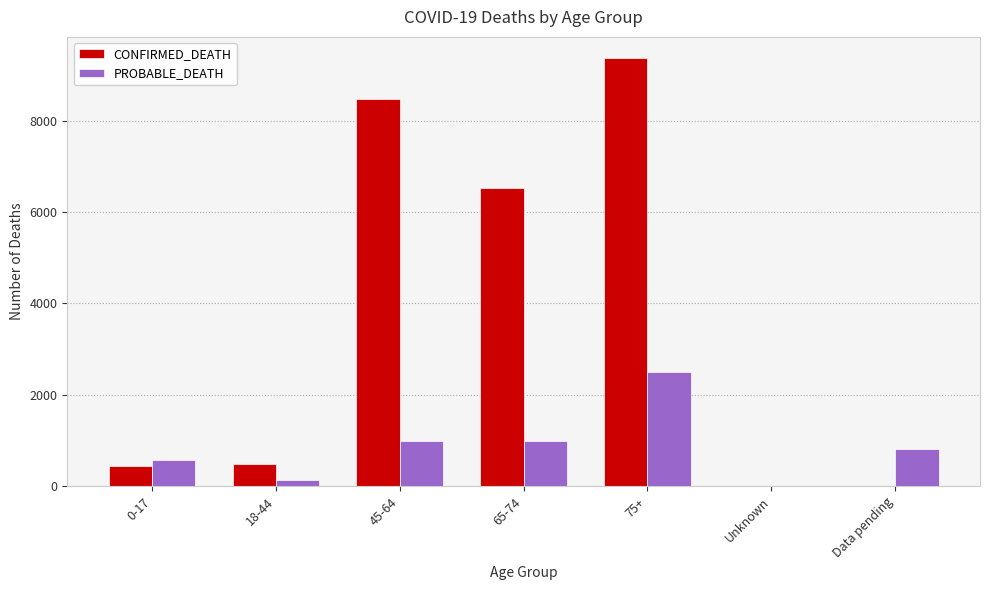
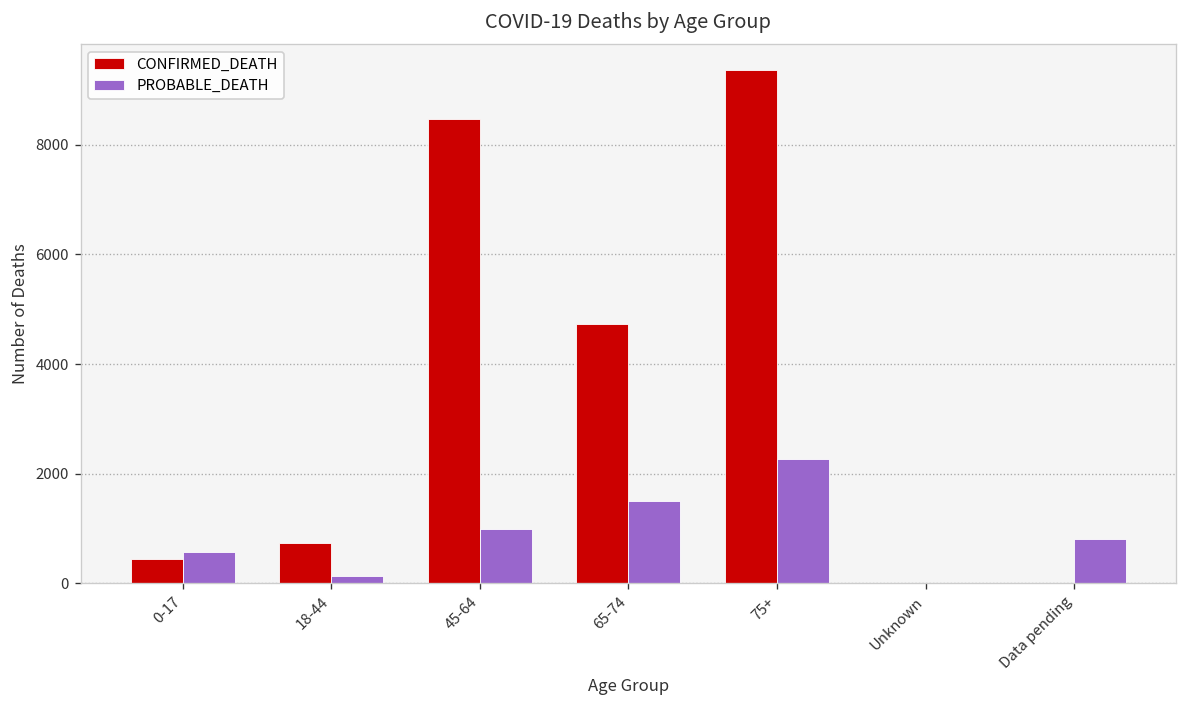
  {
    "CONFIRMED_DEATH": {
      "0-17": 500,
-     "18-44": 500,
+     "18-44": 700,
      "45-64": 8500,
-     "65-74": 6500,
+     "65-74": 4700,
      "75+": 9400,
      "Data pending": 0
    },
    "PROBABLE_DEATH": {
      "0-17": 600,
      "18-44": 100,
      "45-64": 1000,
-     "65-74": 1000,
-     "75+": 2500,
+     "65-74": 1500,
+     "75+": 2300,
      "Data pending": 800
    }
  }
